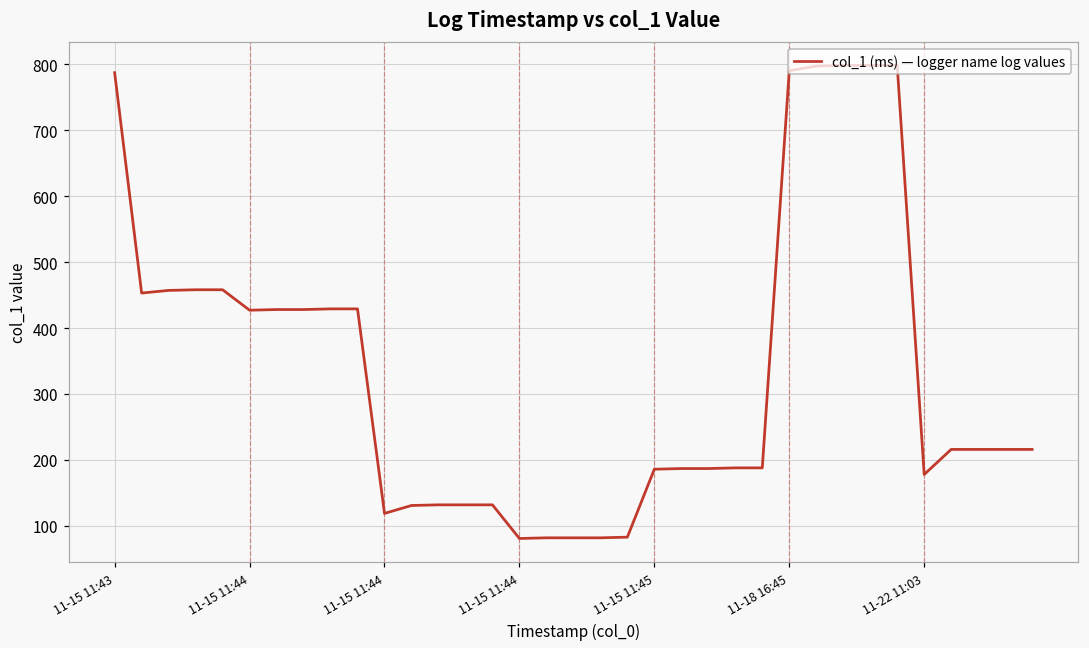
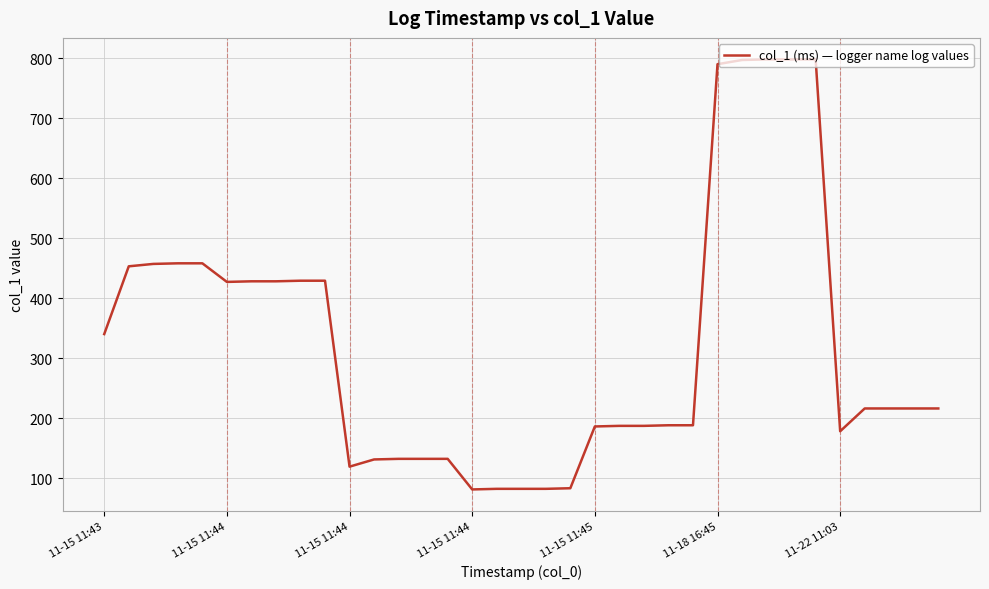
  {
-   "11-15 11:43": 790,
+   "11-15 11:43": 340,
    "11-15 11:45": 190,
    "11-18 16:45": 790,
    "11-22 11:03": 180
  }
